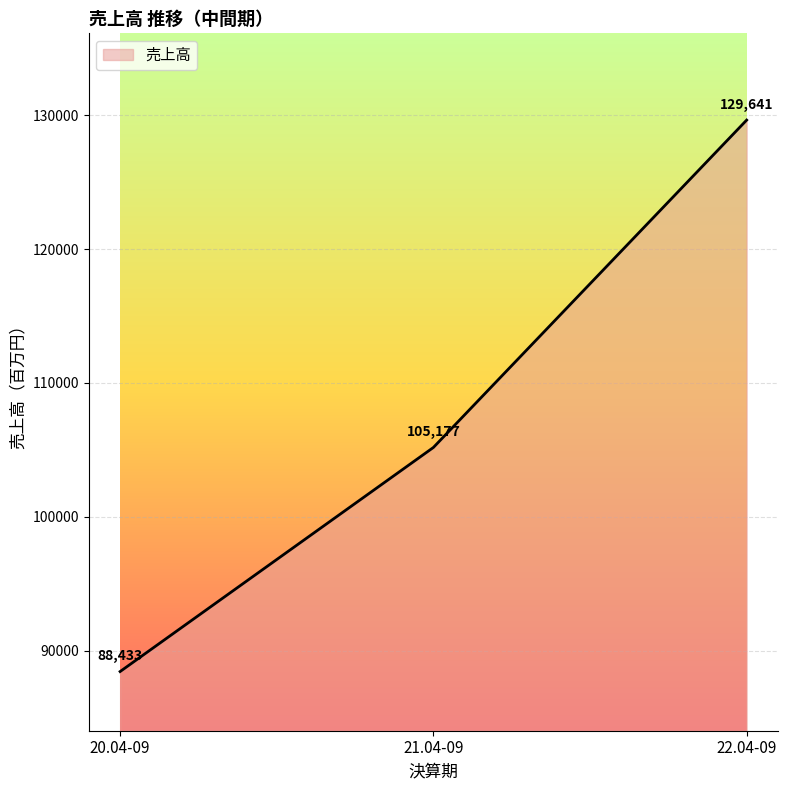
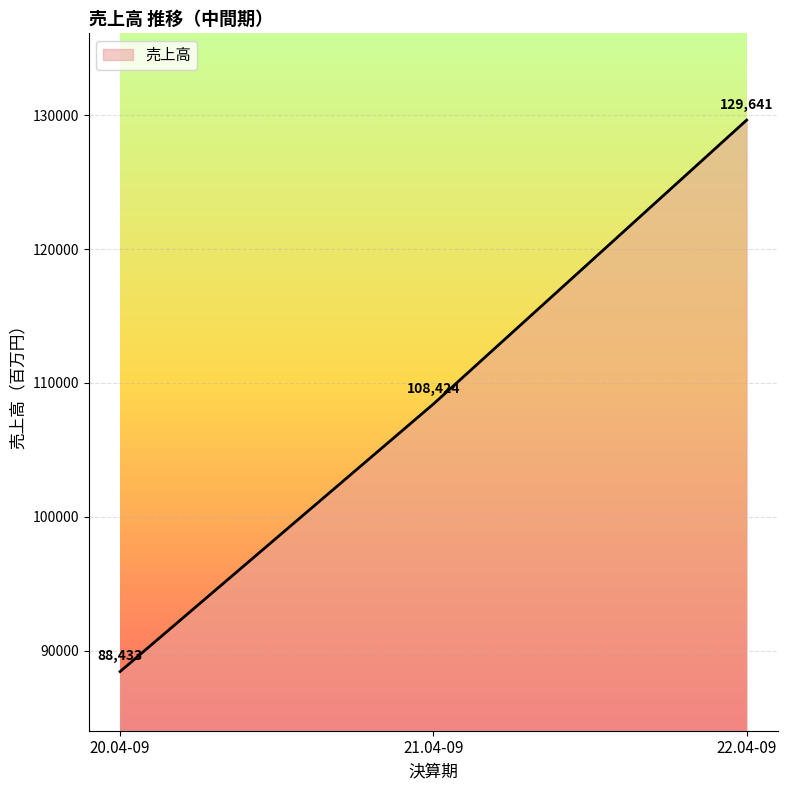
  {
    "20.04-09": "88,433",
-   "21.04-09": "105,177",
+   "21.04-09": "108,424",
    "22.04-09": "129,641"
  }
